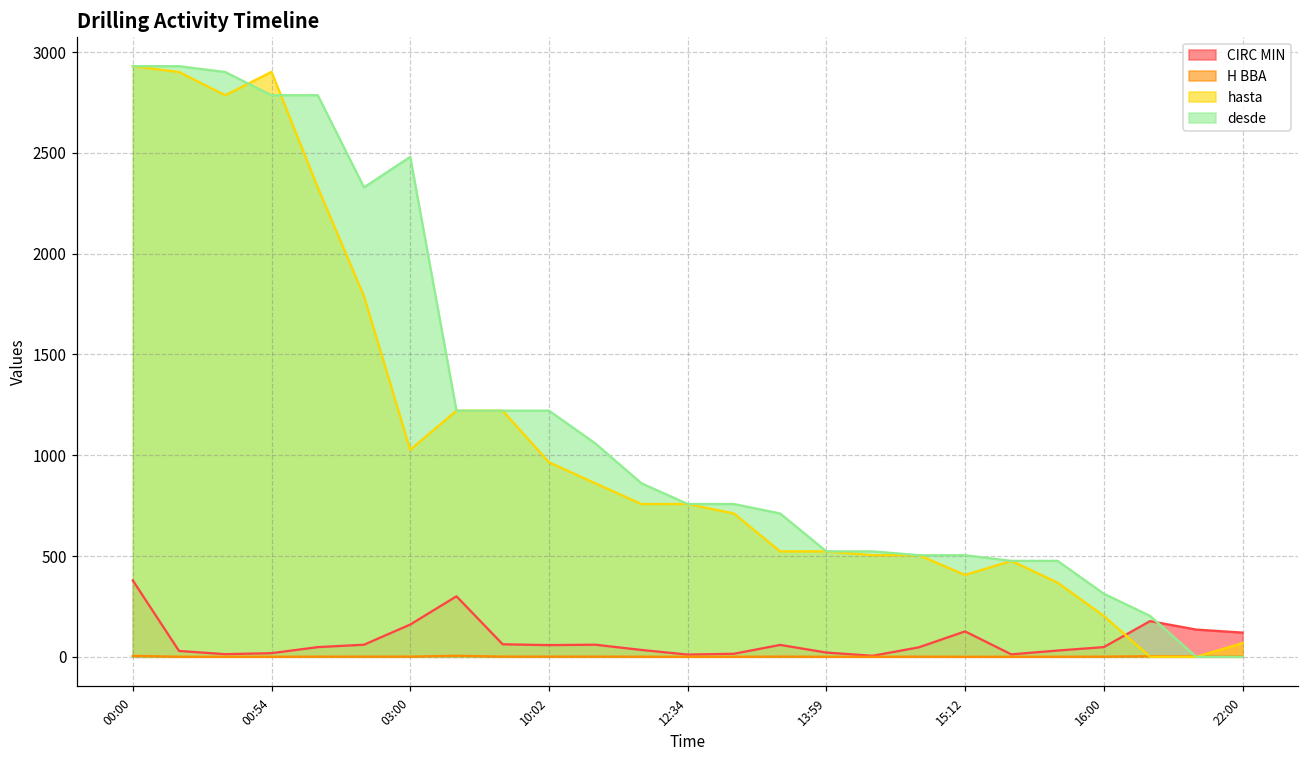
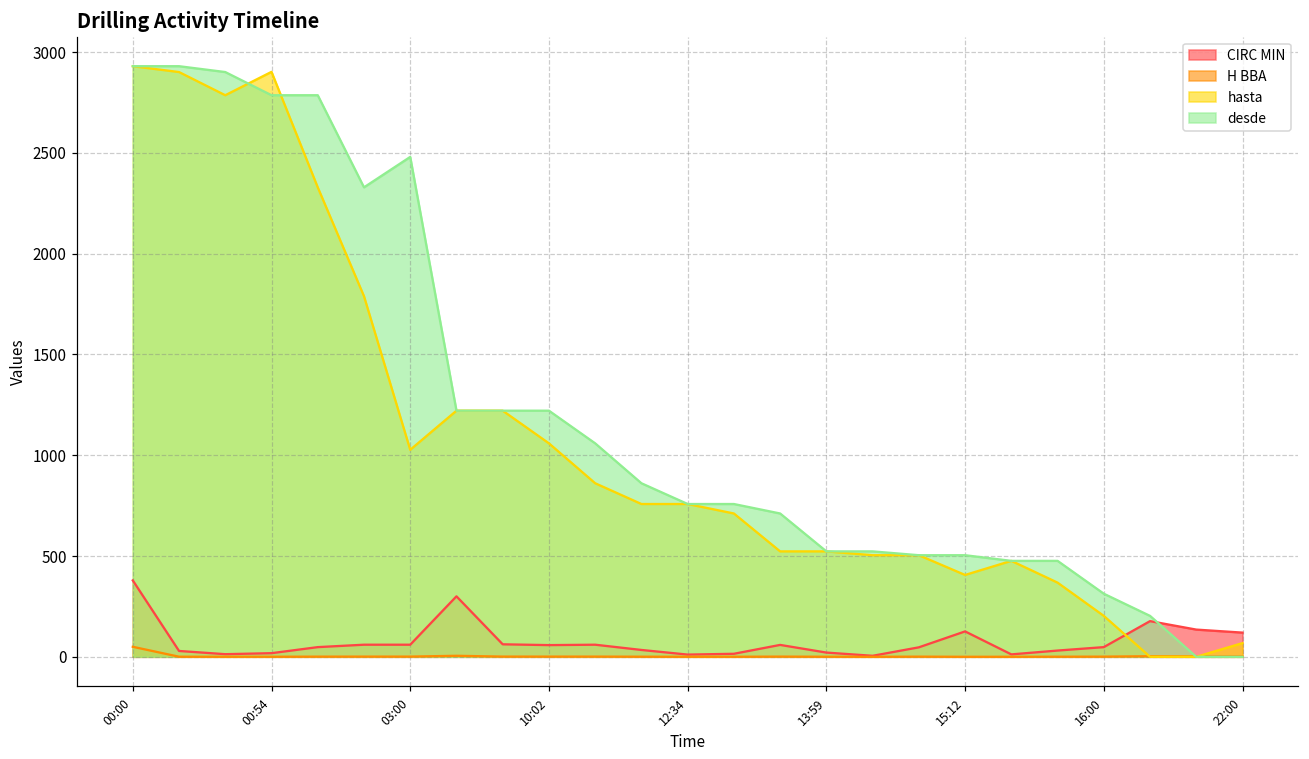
  {
    "CIRC MIN": {
      "00:00": 380,
      "00:54": 20,
-     "03:00": 160,
+     "03:00": 60,
      "10:02": 60,
      "13:59": 20,
      "15:12": 130,
      "16:00": 50,
      "22:00": 120
    },
    "H BBA": {
-     "00:00": 0,
+     "00:00": 50,
      "00:54": 0,
      "03:00": 0,
      "10:02": 0,
      "13:59": 0,
      "15:12": 0,
      "16:00": 0
    },
    "hasta": {
      "00:54": 2900,
      "03:00": 1030,
-     "10:02": 970,
+     "10:02": 1060,
      "15:12": 410,
      "16:00": 200,
      "22:00": 70
    },
    "desde": {
      "00:54": 2790,
      "03:00": 2480,
      "10:02": 1220,
      "15:12": 500,
      "16:00": 310
    }
  }
